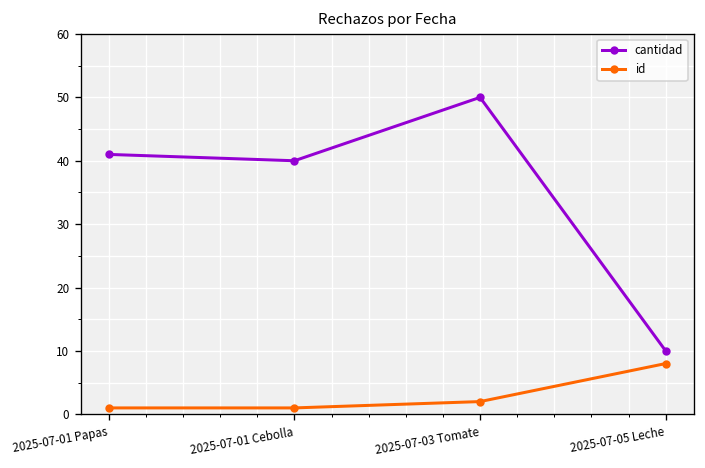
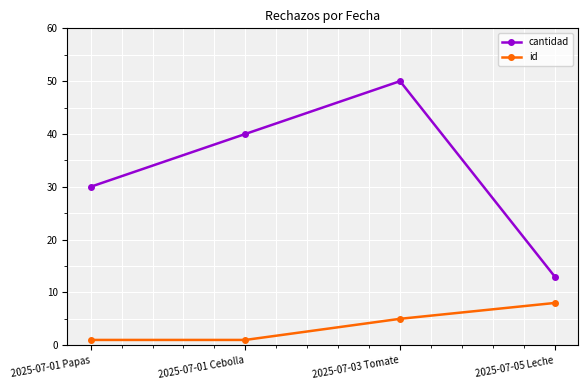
  {
    "cantidad": {
-     "2025-07-01 Papas": 41,
+     "2025-07-01 Papas": 30,
      "2025-07-01 Cebolla": 40,
      "2025-07-03 Tomate": 50,
-     "2025-07-05 Leche": 10
+     "2025-07-05 Leche": 13
    },
    "id": {
      "2025-07-01 Papas": 1,
      "2025-07-01 Cebolla": 1,
-     "2025-07-03 Tomate": 2,
+     "2025-07-03 Tomate": 5,
      "2025-07-05 Leche": 8
    }
  }
